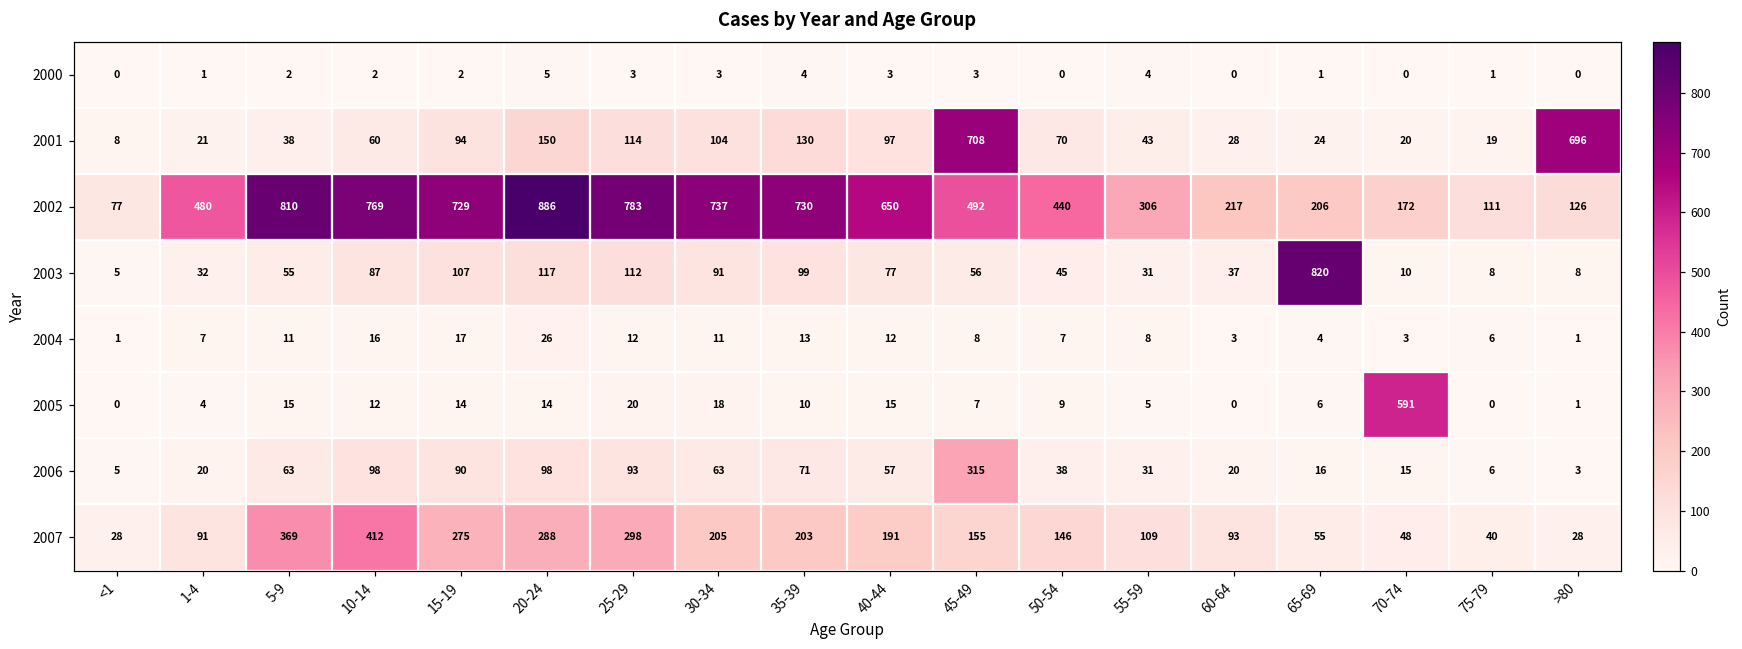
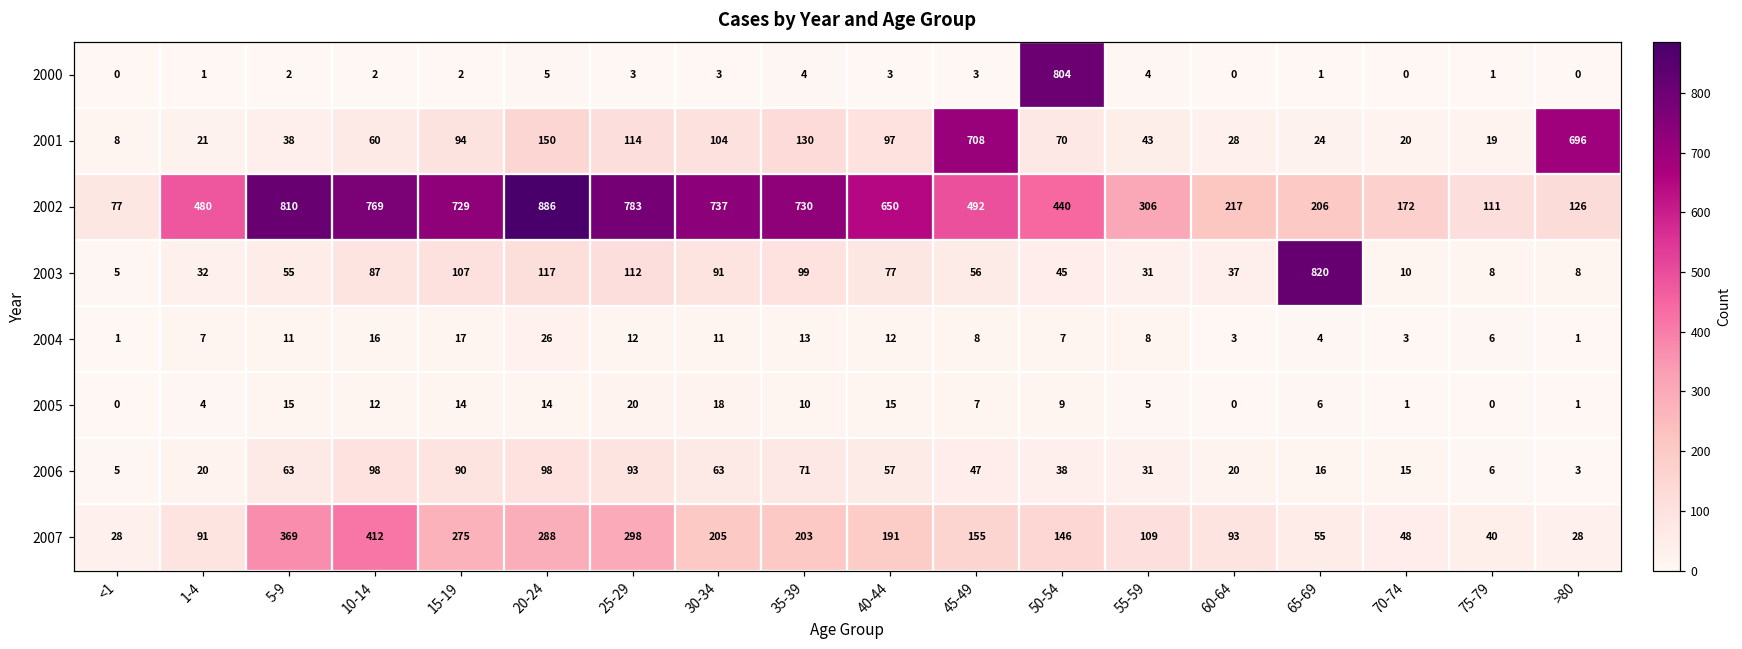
  {
    "2000": {
      "<1": 0,
      "1-4": 1,
      "5-9": 2,
      "10-14": 2,
      "15-19": 2,
      "20-24": 5,
      "25-29": 3,
      "30-34": 3,
      "35-39": 4,
      "40-44": 3,
      "45-49": 3,
-     "50-54": 0,
+     "50-54": 804,
      "55-59": 4,
      "60-64": 0,
      "65-69": 1,
      "70-74": 0,
      "75-79": 1,
      ">80": 0
    },
    "2001": {
      "<1": 8,
      "1-4": 21,
      "5-9": 38,
      "10-14": 60,
      "15-19": 94,
      "20-24": 150,
      "25-29": 114,
      "30-34": 104,
      "35-39": 130,
      "40-44": 97,
      "45-49": 708,
      "50-54": 70,
      "55-59": 43,
      "60-64": 28,
      "65-69": 24,
      "70-74": 20,
      "75-79": 19,
      ">80": 696
    },
    "2002": {
      "<1": 77,
      "1-4": 480,
      "5-9": 810,
      "10-14": 769,
      "15-19": 729,
      "20-24": 886,
      "25-29": 783,
      "30-34": 737,
      "35-39": 730,
      "40-44": 650,
      "45-49": 492,
      "50-54": 440,
      "55-59": 306,
      "60-64": 217,
      "65-69": 206,
      "70-74": 172,
      "75-79": 111,
      ">80": 126
    },
    "2003": {
      "<1": 5,
      "1-4": 32,
      "5-9": 55,
      "10-14": 87,
      "15-19": 107,
      "20-24": 117,
      "25-29": 112,
      "30-34": 91,
      "35-39": 99,
      "40-44": 77,
      "45-49": 56,
      "50-54": 45,
      "55-59": 31,
      "60-64": 37,
      "65-69": 820,
      "70-74": 10,
      "75-79": 8,
      ">80": 8
    },
    "2004": {
      "<1": 1,
      "1-4": 7,
      "5-9": 11,
      "10-14": 16,
      "15-19": 17,
      "20-24": 26,
      "25-29": 12,
      "30-34": 11,
      "35-39": 13,
      "40-44": 12,
      "45-49": 8,
      "50-54": 7,
      "55-59": 8,
      "60-64": 3,
      "65-69": 4,
      "70-74": 3,
      "75-79": 6,
      ">80": 1
    },
    "2005": {
      "<1": 0,
      "1-4": 4,
      "5-9": 15,
      "10-14": 12,
      "15-19": 14,
      "20-24": 14,
      "25-29": 20,
      "30-34": 18,
      "35-39": 10,
      "40-44": 15,
      "45-49": 7,
      "50-54": 9,
      "55-59": 5,
      "60-64": 0,
      "65-69": 6,
-     "70-74": 591,
+     "70-74": 1,
      "75-79": 0,
      ">80": 1
    },
    "2006": {
      "<1": 5,
      "1-4": 20,
      "5-9": 63,
      "10-14": 98,
      "15-19": 90,
      "20-24": 98,
      "25-29": 93,
      "30-34": 63,
      "35-39": 71,
      "40-44": 57,
-     "45-49": 315,
+     "45-49": 47,
      "50-54": 38,
      "55-59": 31,
      "60-64": 20,
      "65-69": 16,
      "70-74": 15,
      "75-79": 6,
      ">80": 3
    },
    "2007": {
      "<1": 28,
      "1-4": 91,
      "5-9": 369,
      "10-14": 412,
      "15-19": 275,
      "20-24": 288,
      "25-29": 298,
      "30-34": 205,
      "35-39": 203,
      "40-44": 191,
      "45-49": 155,
      "50-54": 146,
      "55-59": 109,
      "60-64": 93,
      "65-69": 55,
      "70-74": 48,
      "75-79": 40,
      ">80": 28
    }
  }
